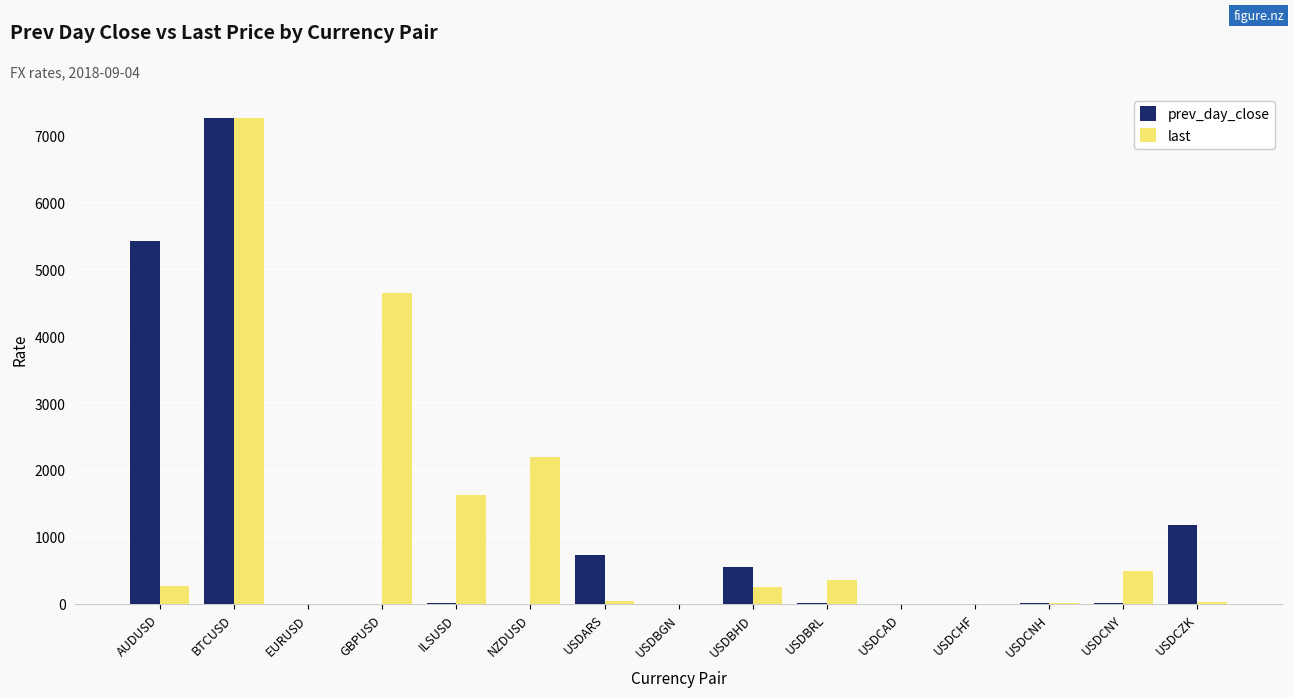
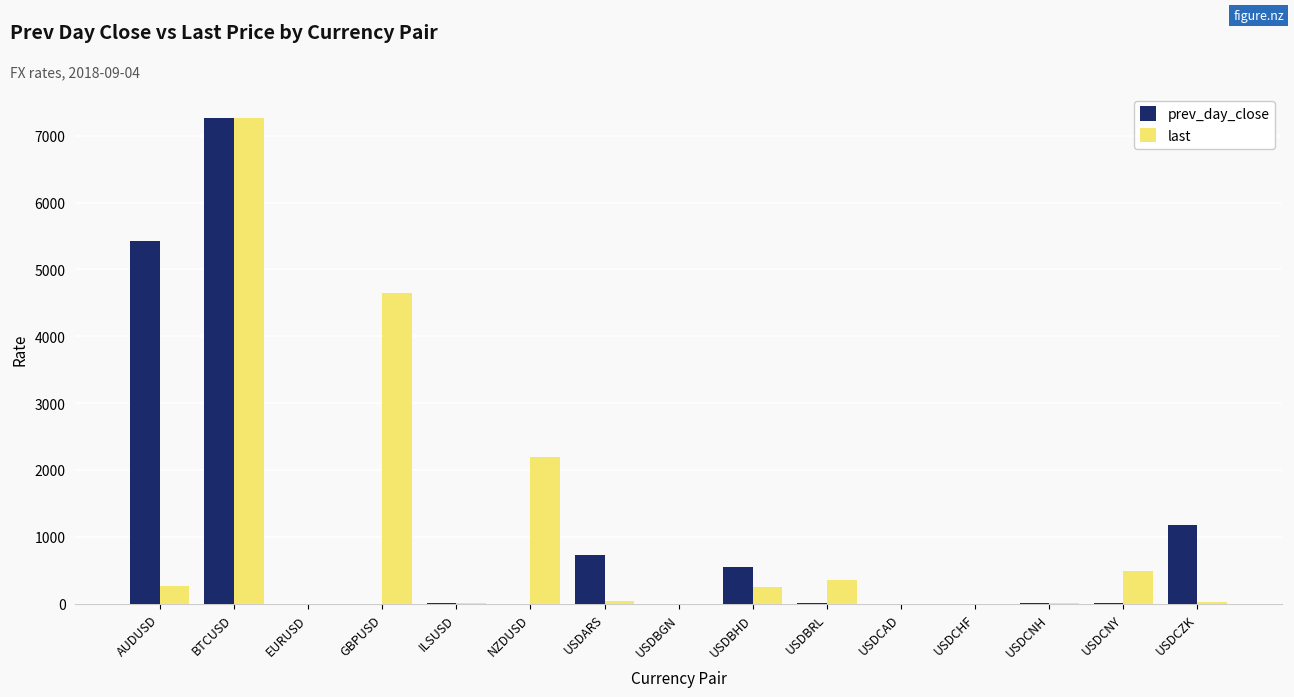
  {
    "prev_day_close": {
      "AUDUSD": 5400,
      "BTCUSD": 7300,
      "USDARS": 700,
      "USDBHD": 500,
      "USDCZK": 1200
    },
    "last": {
      "AUDUSD": 300,
      "BTCUSD": 7300,
      "GBPUSD": 4600,
-     "ILSUSD": 1600,
+     "ILSUSD": 0,
      "NZDUSD": 2200,
      "USDARS": 0,
      "USDBHD": 200,
      "USDBRL": 400,
      "USDCNY": 500
    }
  }
